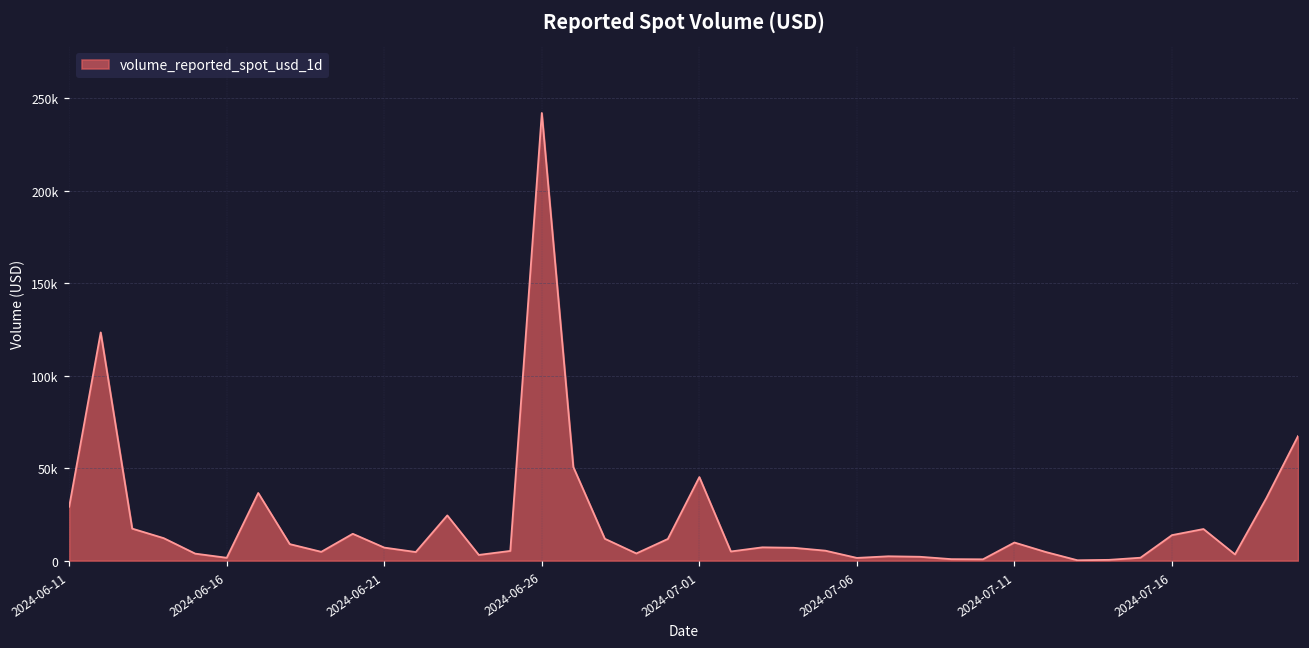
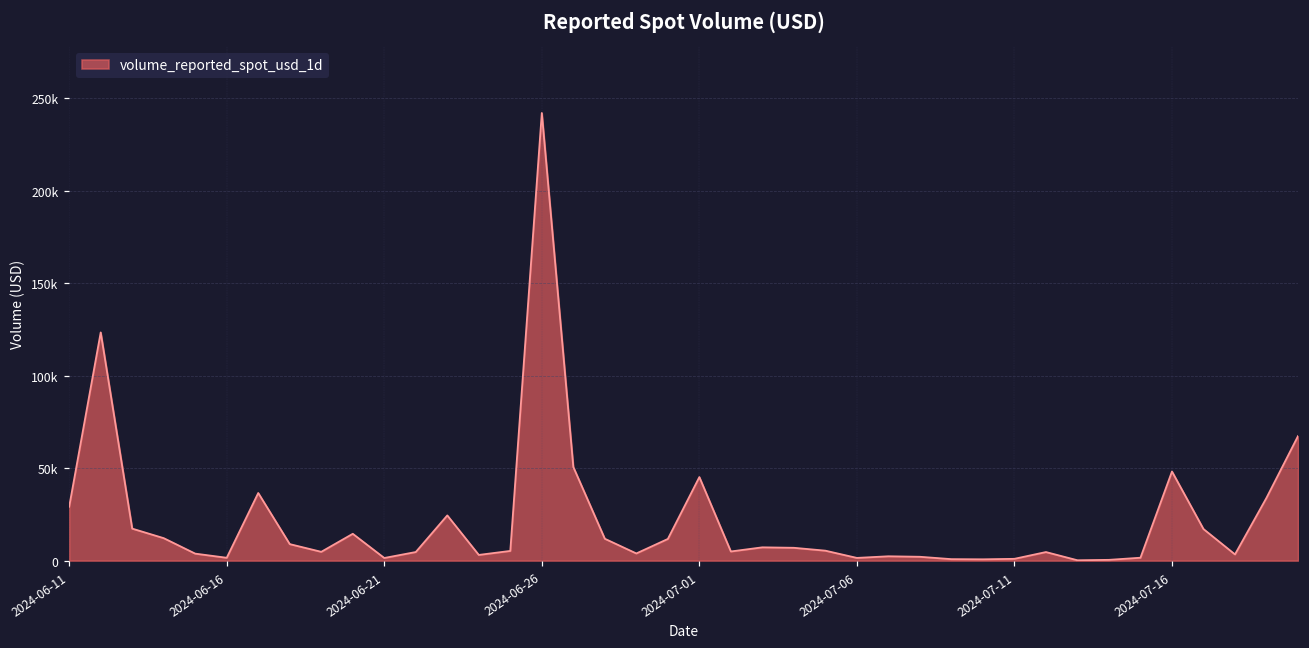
  {
    "2024-06-11": 29000,
    "2024-06-16": 2000,
-   "2024-06-21": 7000,
+   "2024-06-21": 1000,
    "2024-06-26": 242000,
    "2024-07-01": 45000,
    "2024-07-06": 1000,
-   "2024-07-11": 10000,
-   "2024-07-16": 14000
+   "2024-07-11": 1000,
+   "2024-07-16": 48000
  }
